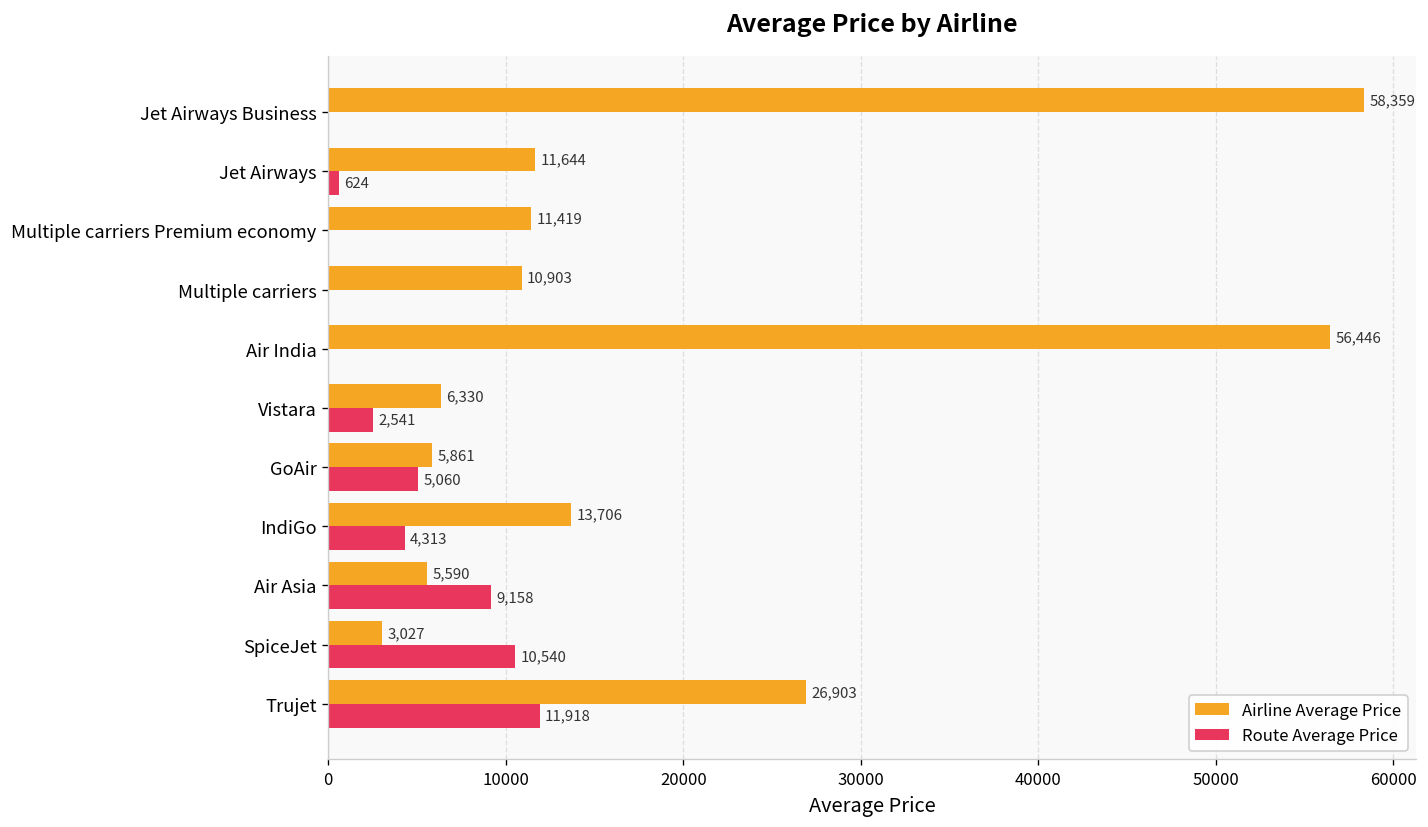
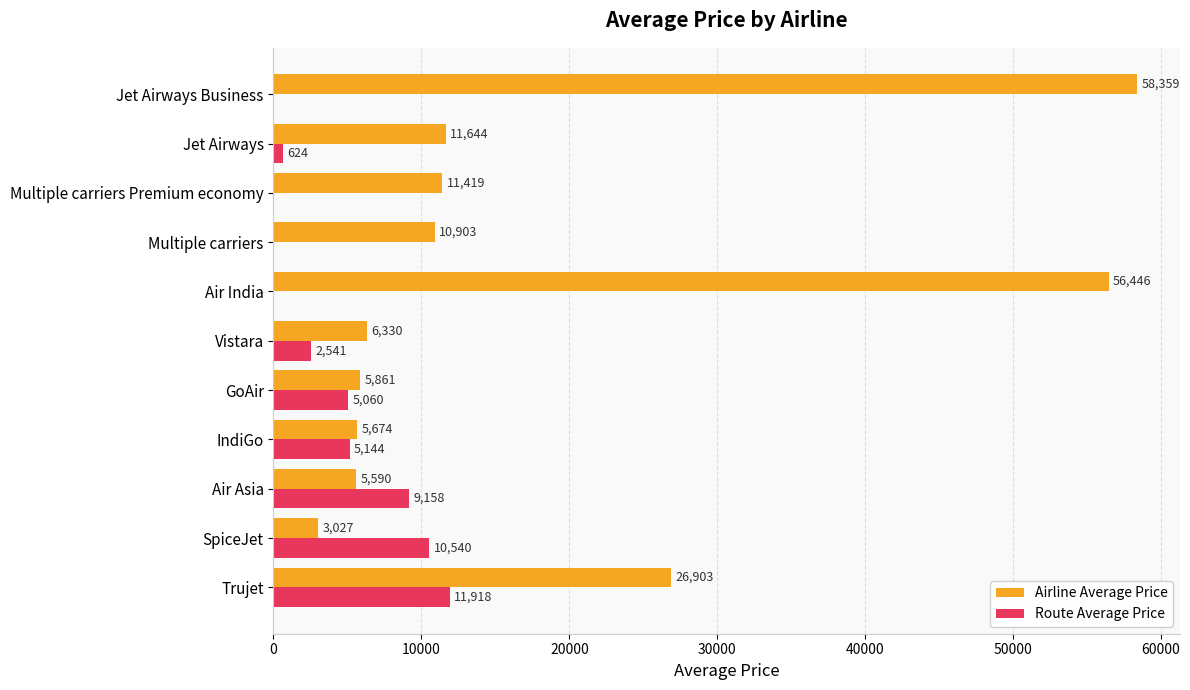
  {
    "Airline Average Price": {
      "Jet Airways Business": "58,359",
      "Jet Airways": "11,644",
      "Multiple carriers Premium economy": "11,419",
      "Multiple carriers": "10,903",
      "Air India": "56,446",
      "Vistara": "6,330",
      "GoAir": "5,861",
-     "IndiGo": "13,706",
+     "IndiGo": "5,674",
      "Air Asia": "5,590",
      "SpiceJet": "3,027",
      "Trujet": "26,903"
    },
    "Route Average Price": {
      "Jet Airways": "624",
      "Vistara": "2,541",
      "GoAir": "5,060",
-     "IndiGo": "4,313",
+     "IndiGo": "5,144",
      "Air Asia": "9,158",
      "SpiceJet": "10,540",
      "Trujet": "11,918"
    }
  }
